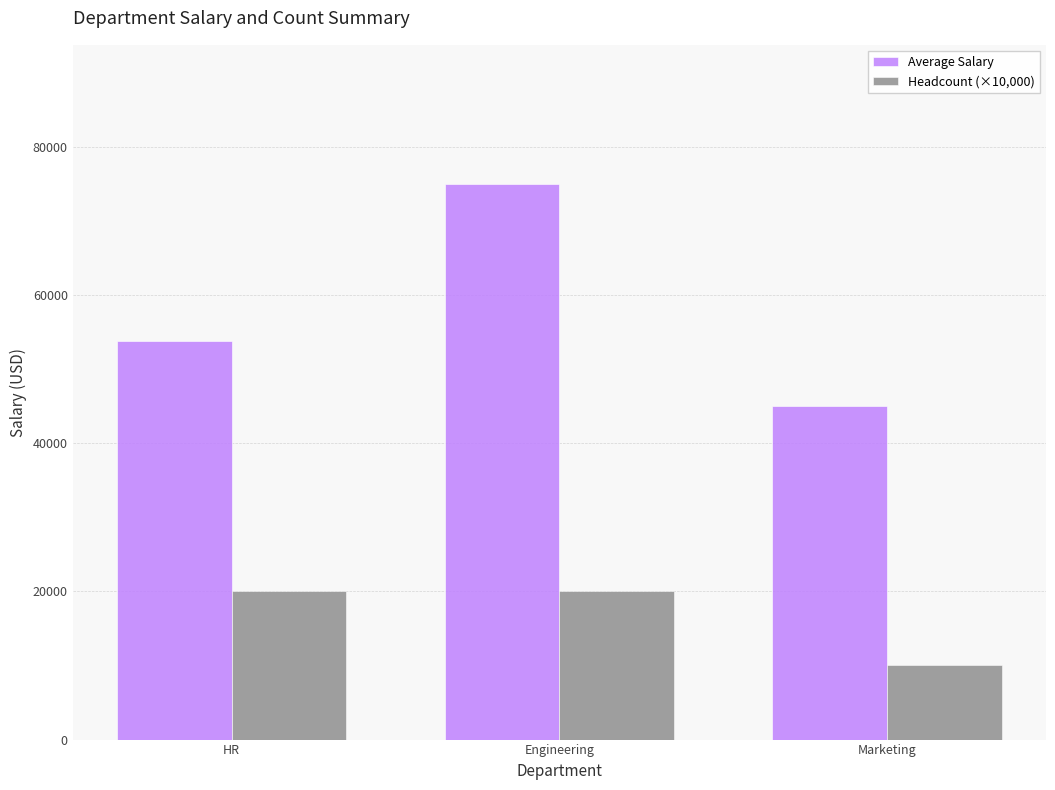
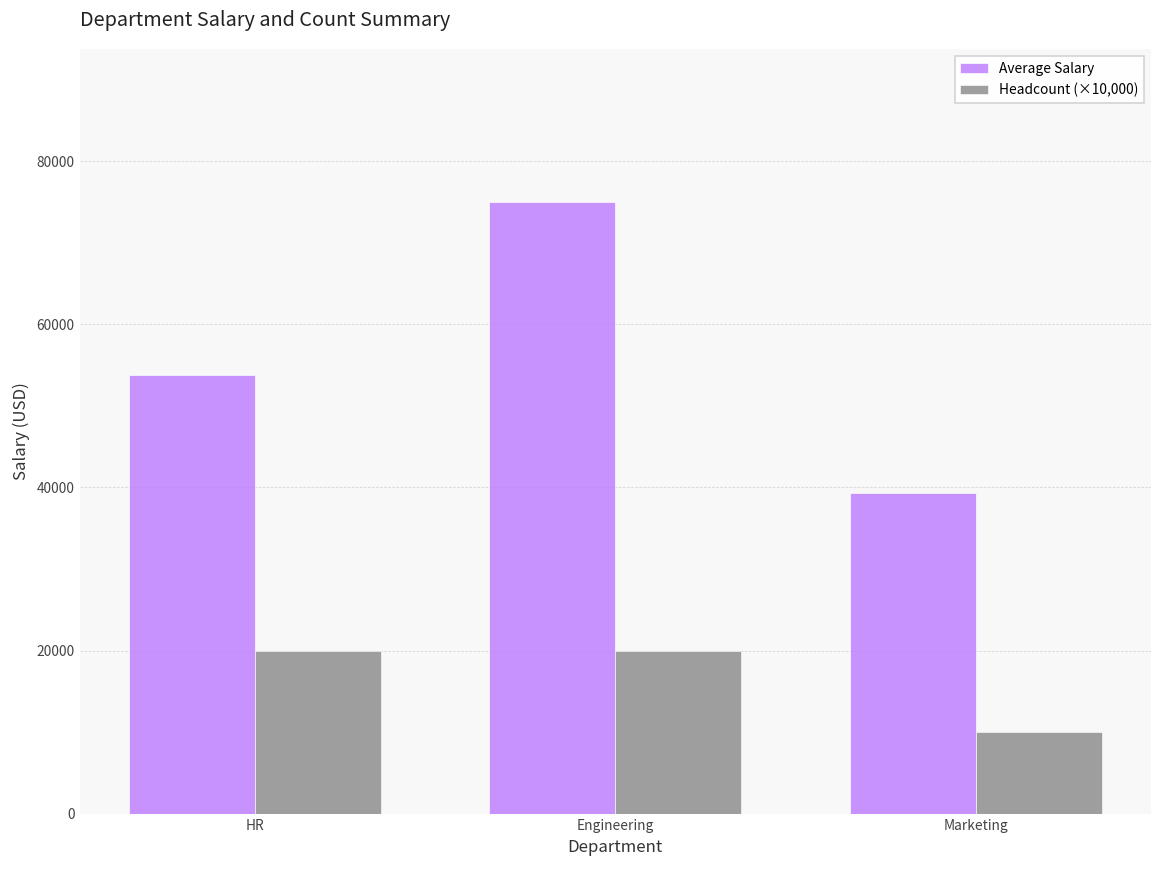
  {
    "Average Salary": {
      "HR": 54000,
      "Engineering": 75000,
-     "Marketing": 45000
+     "Marketing": 39000
    },
    "Headcount (×10,000)": {
      "HR": 20000,
      "Engineering": 20000,
      "Marketing": 10000
    }
  }
